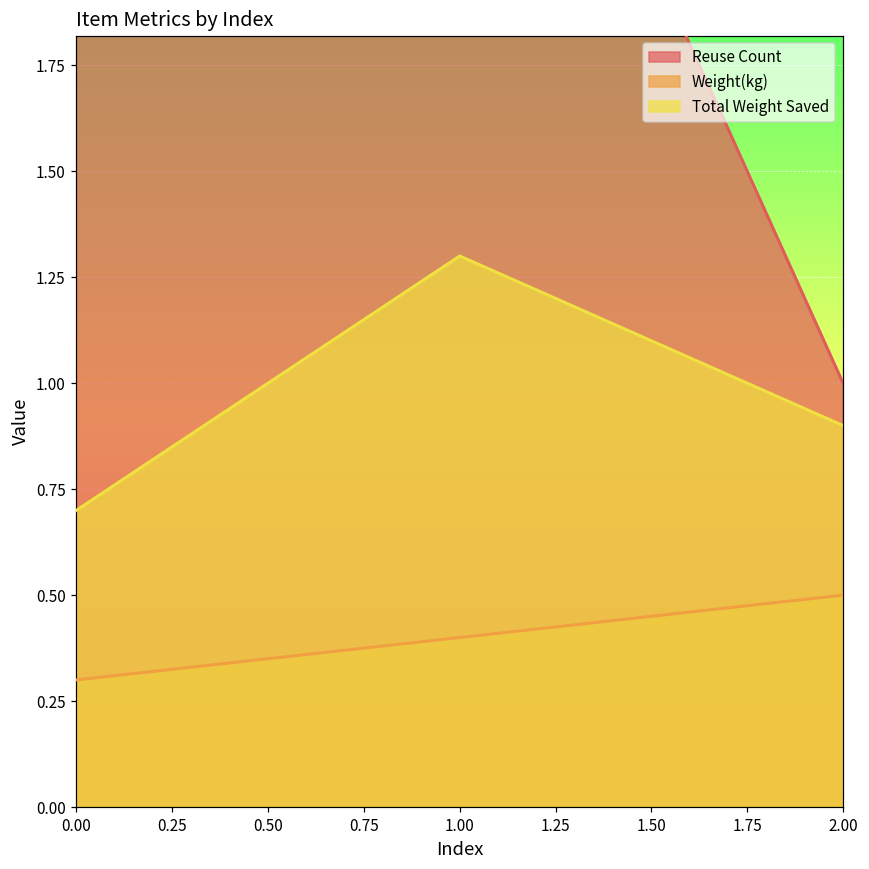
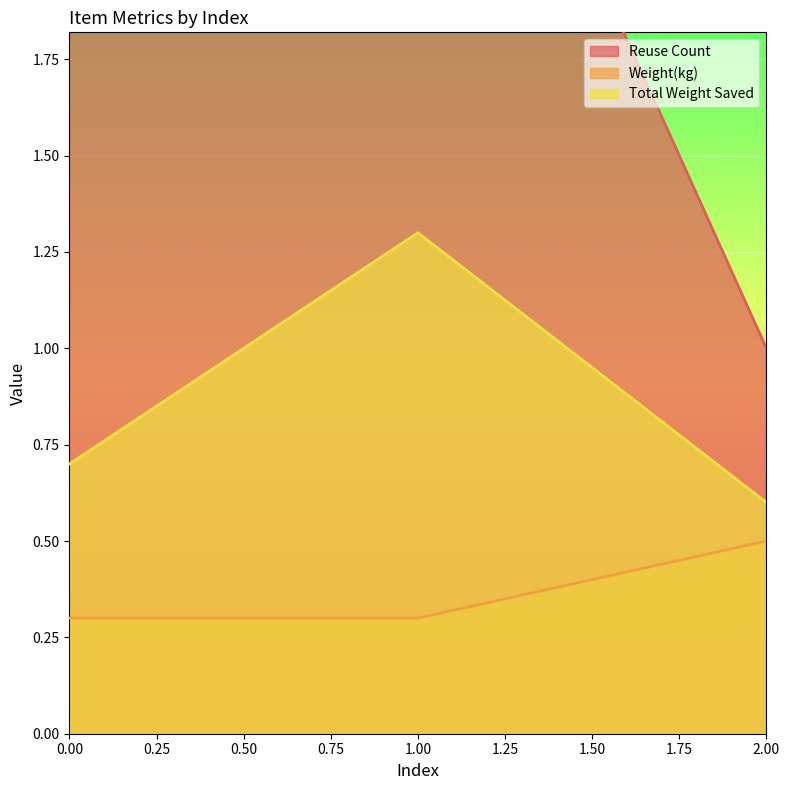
  {
    "Reuse Count": {
      "2.00": 1.0
    },
    "Weight(kg)": {
      "0.00": 0.3,
-     "1.00": 0.4,
+     "1.00": 0.3,
      "2.00": 0.5
    },
    "Total Weight Saved": {
      "0.00": 0.7,
      "1.00": 1.3,
-     "2.00": 0.9
+     "2.00": 0.6
    }
  }
